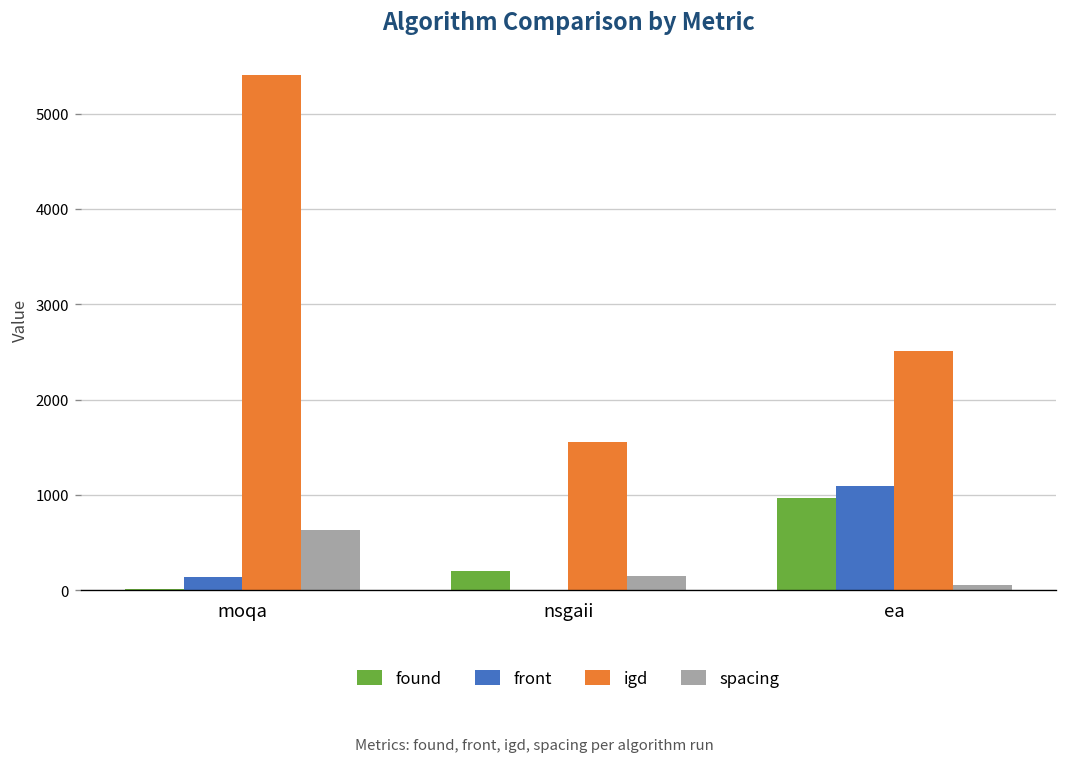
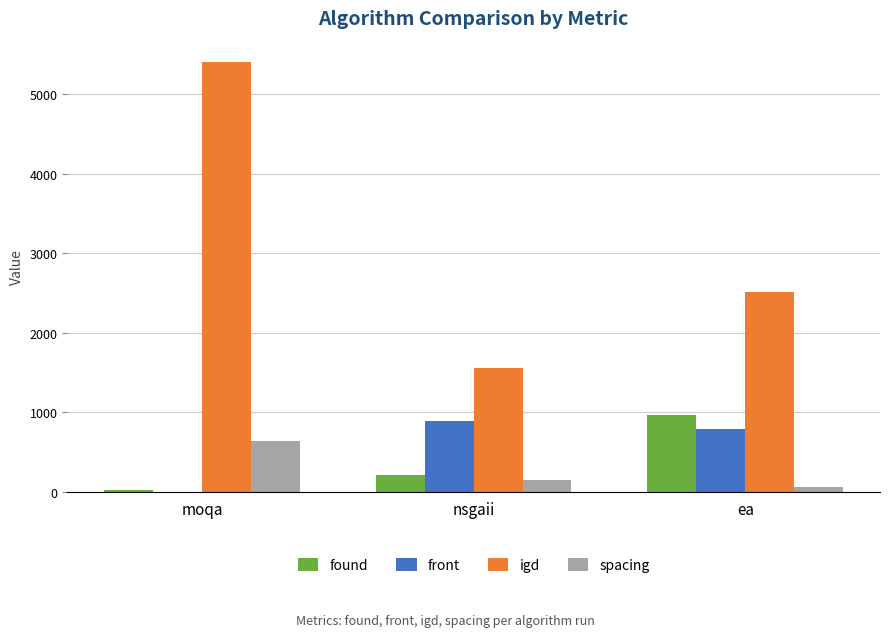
  {
    "found": {
      "nsgaii": 200,
      "ea": 1000
    },
    "front": {
-     "moqa": 100,
-     "nsgaii": 0,
-     "ea": 1100
+     "moqa": 0,
+     "nsgaii": 900,
+     "ea": 800
    },
    "igd": {
      "moqa": 5400,
      "nsgaii": 1600,
      "ea": 2500
    },
    "spacing": {
      "moqa": 600,
      "nsgaii": 100,
      "ea": 100
    }
  }
